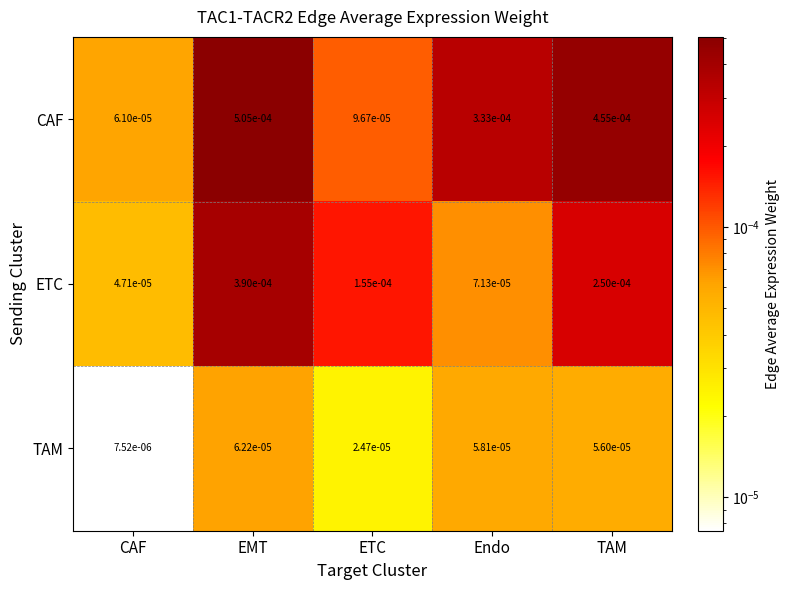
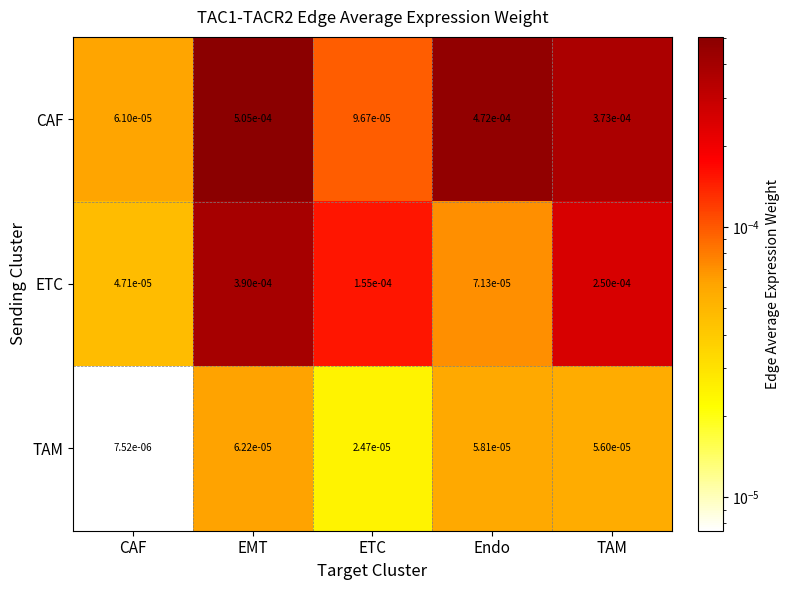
  {
    "CAF": {
      "CAF": "6.10e-05",
      "EMT": "5.05e-04",
      "ETC": "9.67e-05",
-     "Endo": "3.33e-04",
-     "TAM": "4.55e-04"
+     "Endo": "4.72e-04",
+     "TAM": "3.73e-04"
    },
    "ETC": {
      "CAF": "4.71e-05",
      "EMT": "3.90e-04",
      "ETC": "1.55e-04",
      "Endo": "7.13e-05",
      "TAM": "2.50e-04"
    },
    "TAM": {
      "CAF": "7.52e-06",
      "EMT": "6.22e-05",
      "ETC": "2.47e-05",
      "Endo": "5.81e-05",
      "TAM": "5.60e-05"
    }
  }
